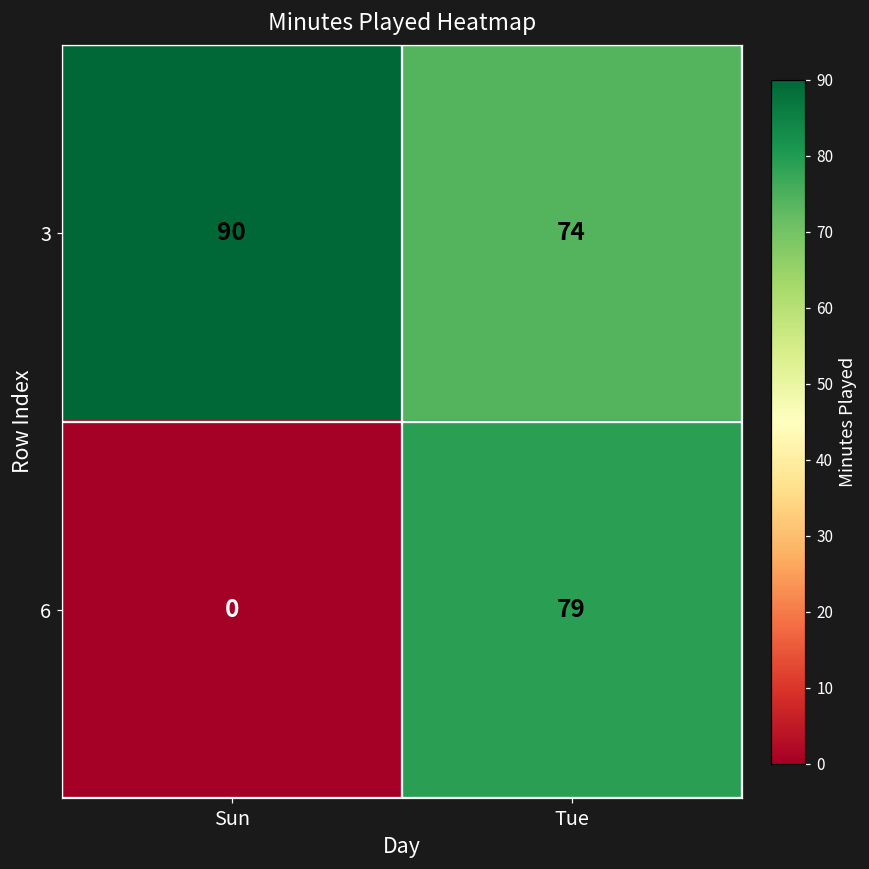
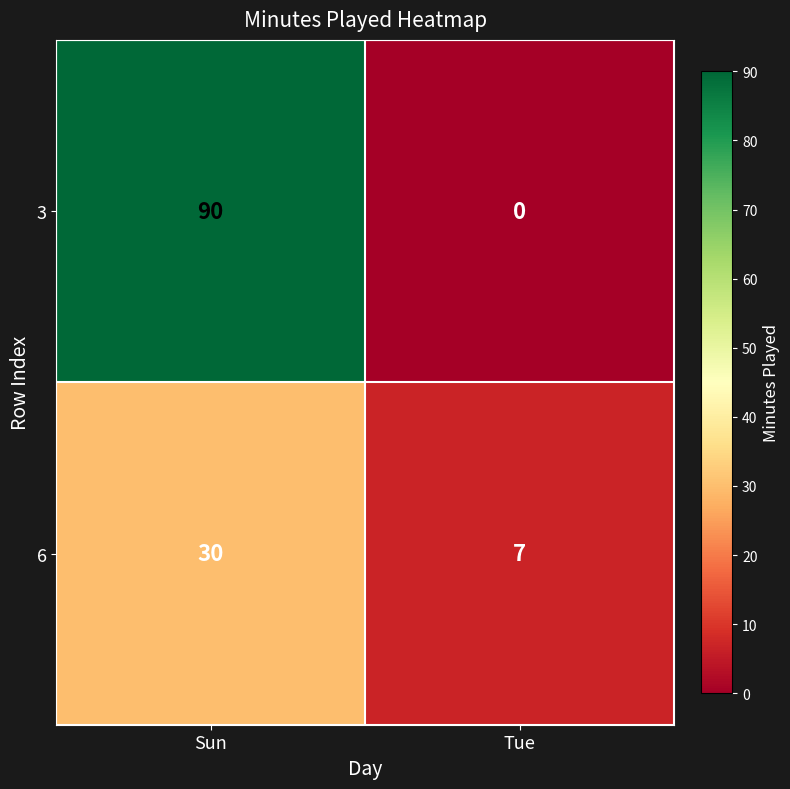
  {
    "3": {
      "Sun": 90,
-     "Tue": 74
+     "Tue": 0
    },
    "6": {
-     "Sun": 0,
-     "Tue": 79
+     "Sun": 30,
+     "Tue": 7
    }
  }
